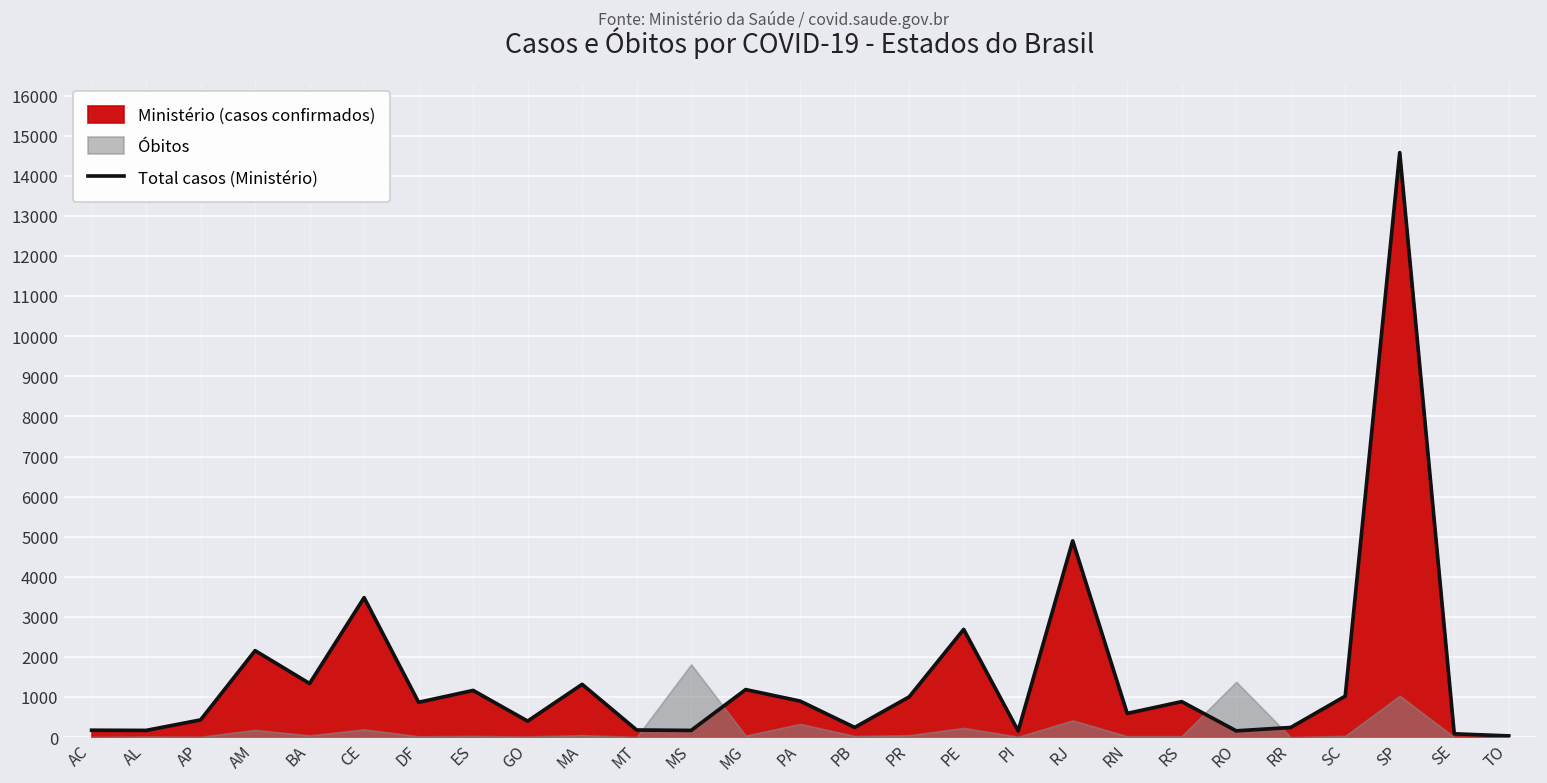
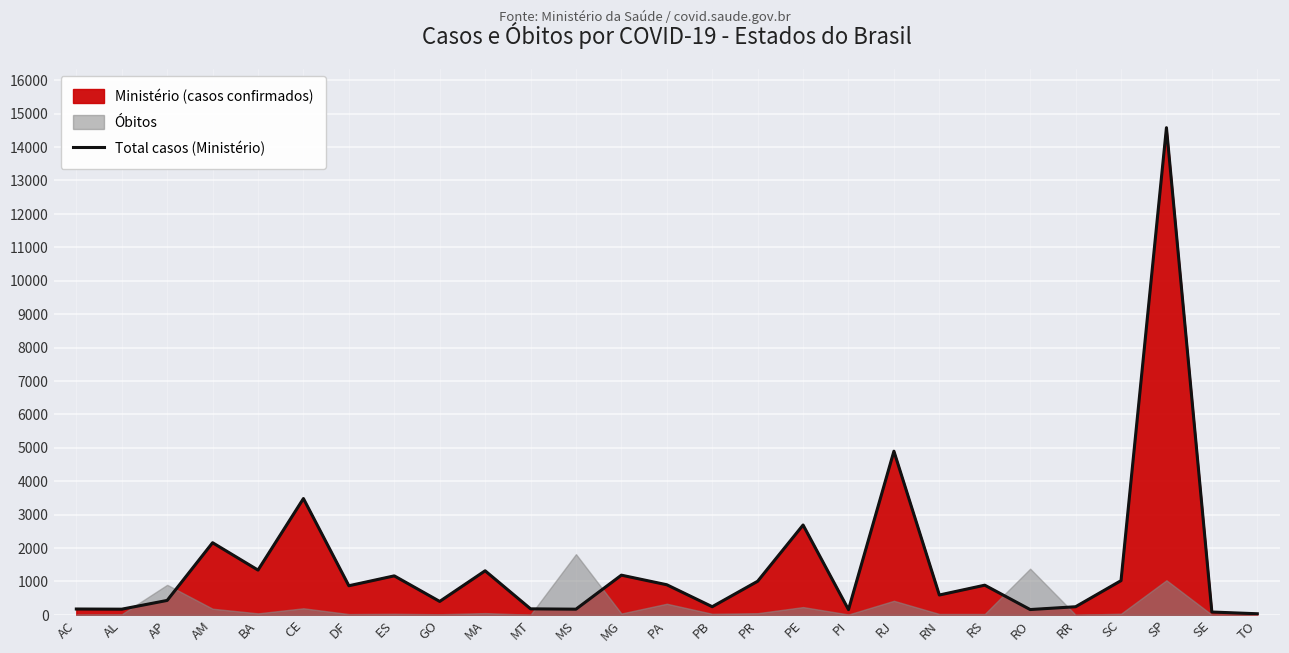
  {
    "Ministério (casos confirmados)": {
      "AC": 200,
      "AL": 200,
      "AP": 400,
      "AM": 2200,
      "BA": 1300,
      "CE": 3500,
      "DF": 900,
      "ES": 1200,
      "GO": 400,
      "MA": 1300,
      "MT": 200,
      "MS": 200,
      "MG": 1200,
      "PA": 900,
      "PB": 200,
      "PR": 1000,
      "PE": 2700,
      "PI": 200,
      "RJ": 4900,
      "RN": 600,
      "RS": 900,
      "RO": 200,
      "RR": 200,
      "SC": 1000,
      "SP": 14600,
      "SE": 100
    },
    "Óbitos": {
-     "AP": 0,
+     "AP": 900,
      "AM": 200,
      "CE": 200,
      "MS": 1800,
      "PA": 300,
      "PE": 200,
      "RJ": 400,
      "RO": 1400,
      "SP": 1000
    }
  }
